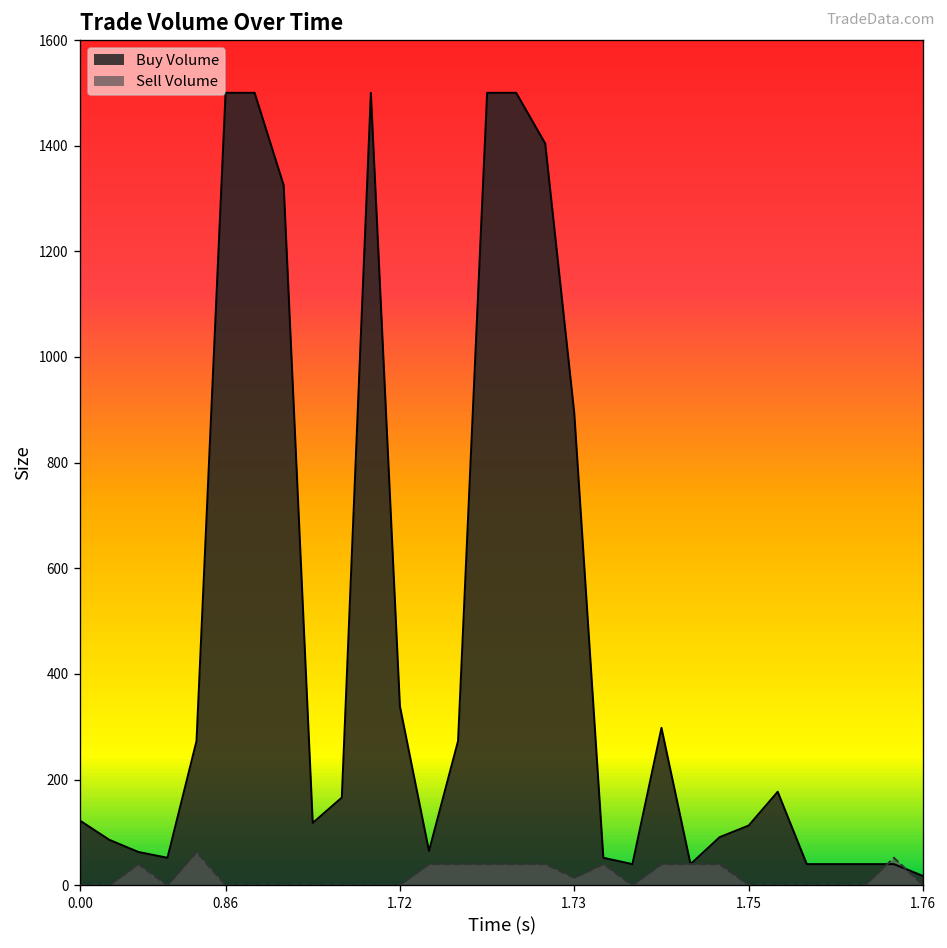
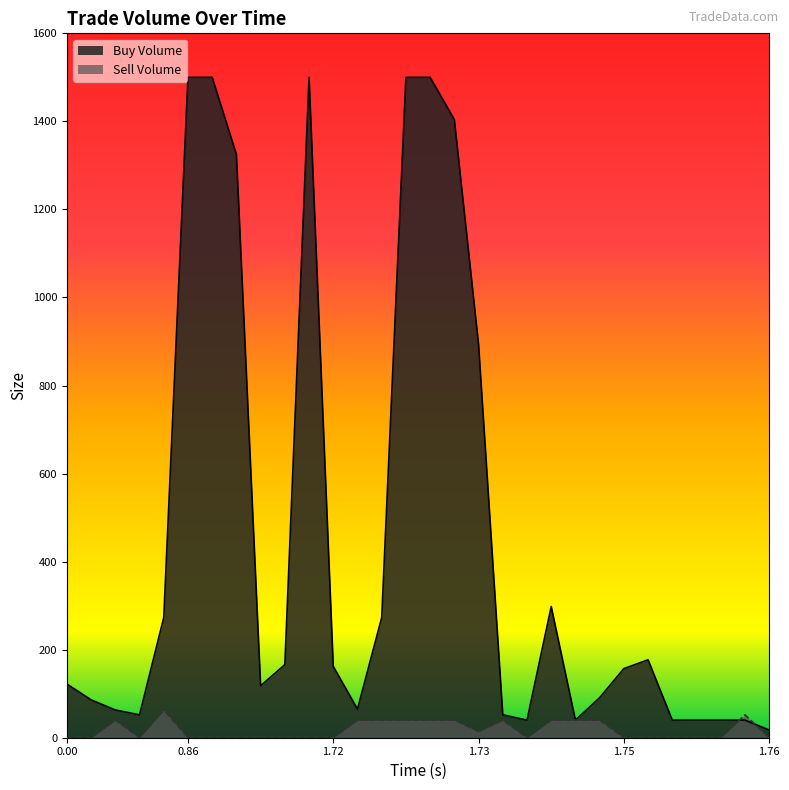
  {
    "Buy Volume": {
      "0.00": 120,
      "0.86": 1500,
-     "1.72": 340,
+     "1.72": 160,
      "1.73": 890,
-     "1.75": 110,
+     "1.75": 160,
      "1.76": 20
    },
    "Sell Volume": {
      "0.00": 0,
      "0.86": 0,
      "1.72": 0,
      "1.73": 10,
      "1.75": 0,
      "1.76": 0
    }
  }
